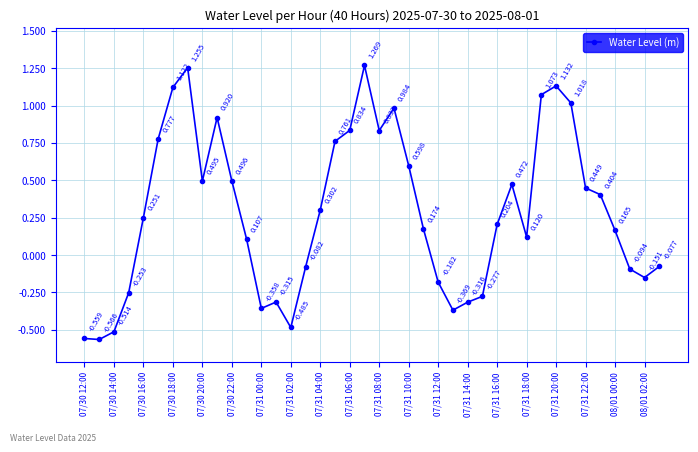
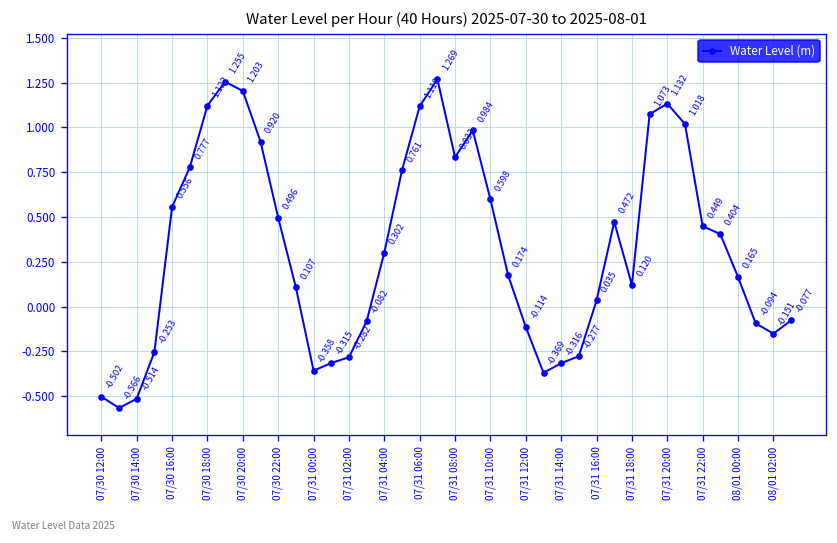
  {
-   "07/30 12:00": -0.559,
+   "07/30 12:00": -0.502,
    "07/30 14:00": -0.514,
-   "07/30 16:00": 0.251,
-   "07/30 20:00": 0.495,
+   "07/30 16:00": 0.556,
+   "07/30 20:00": 1.203,
    "07/30 22:00": 0.496,
-   "07/31 02:00": -0.485,
+   "07/31 02:00": -0.282,
    "07/31 04:00": 0.302,
-   "07/31 06:00": 0.834,
+   "07/31 06:00": 1.118,
    "07/31 10:00": 0.598,
-   "07/31 12:00": -0.182,
-   "07/31 16:00": 0.204,
+   "07/31 12:00": -0.114,
+   "07/31 16:00": 0.035,
    "07/31 18:00": 0.120,
    "07/31 20:00": 1.132,
    "07/31 22:00": 0.449,
    "08/01 00:00": 0.165
  }
